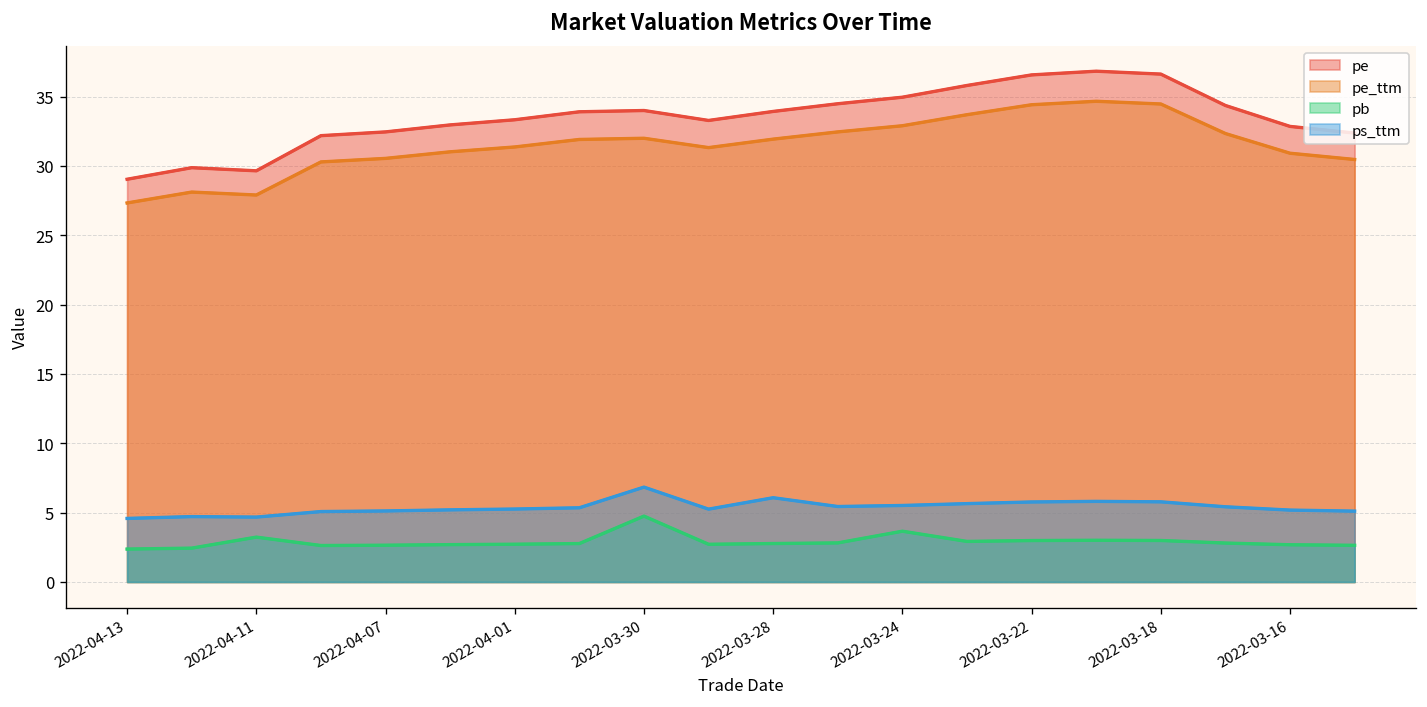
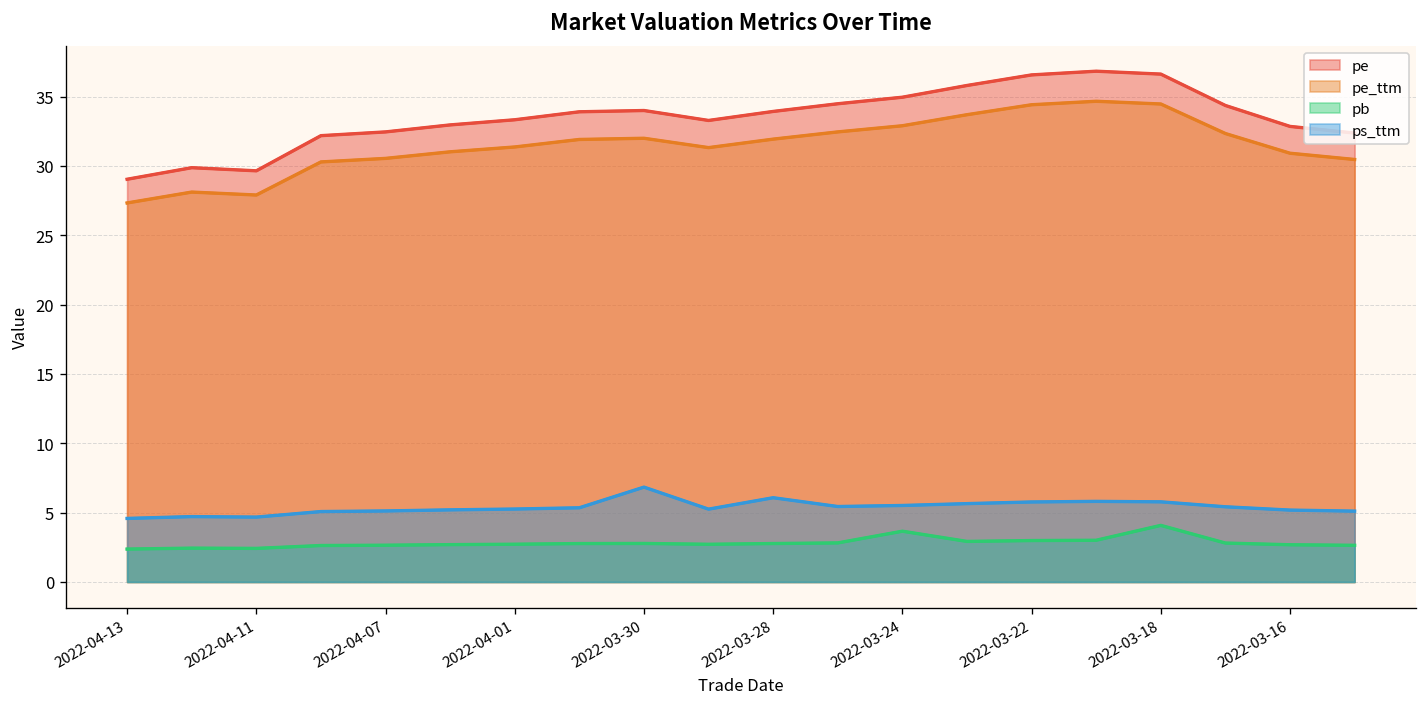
  {
    "pb": {
      "2022-04-13": 2.4,
-     "2022-04-11": 3.2,
+     "2022-04-11": 2.4,
      "2022-04-07": 2.7,
      "2022-04-01": 2.7,
-     "2022-03-30": 4.7,
+     "2022-03-30": 2.8,
      "2022-03-28": 2.8,
      "2022-03-24": 3.7,
      "2022-03-22": 3.0,
-     "2022-03-18": 3.0,
+     "2022-03-18": 4.1,
      "2022-03-16": 2.7
    },
    "ps_ttm": {
      "2022-04-13": 4.6,
      "2022-04-11": 4.7,
      "2022-04-07": 5.1,
      "2022-04-01": 5.3,
      "2022-03-30": 6.8,
      "2022-03-28": 6.1,
      "2022-03-24": 5.5,
      "2022-03-22": 5.8,
      "2022-03-18": 5.8,
      "2022-03-16": 5.2
    }
  }
